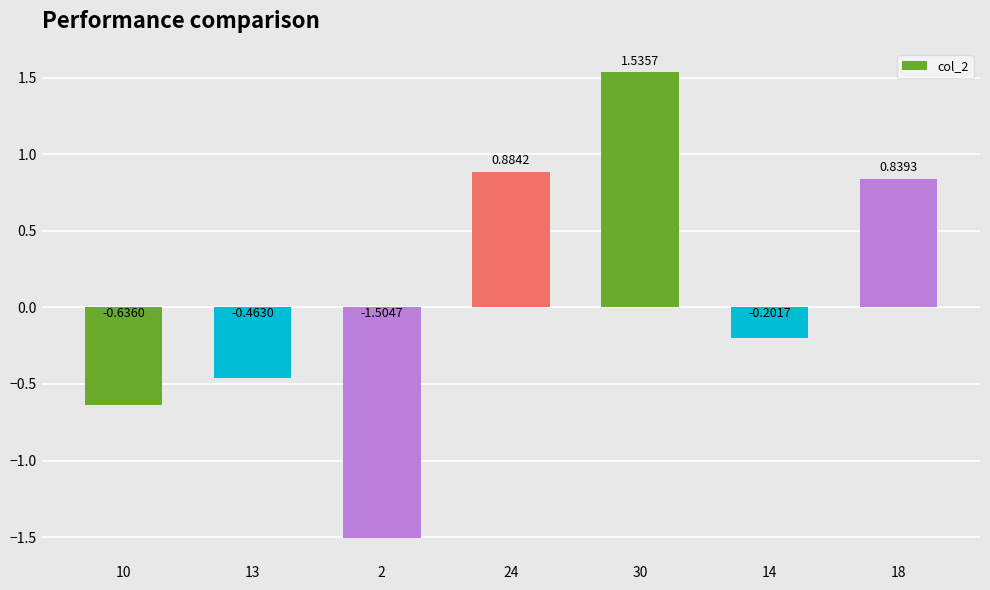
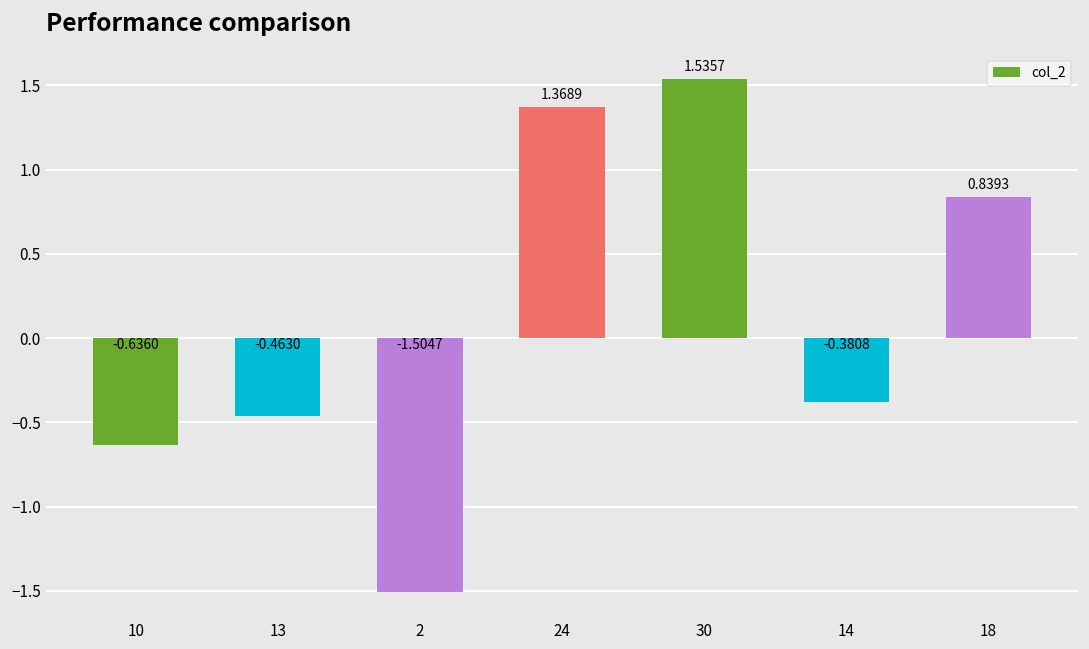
  {
    "10": -0.6360,
    "13": -0.4630,
    "2": -1.5047,
-   "24": 0.8842,
+   "24": 1.3689,
    "30": 1.5357,
-   "14": -0.2017,
+   "14": -0.3808,
    "18": 0.8393
  }
